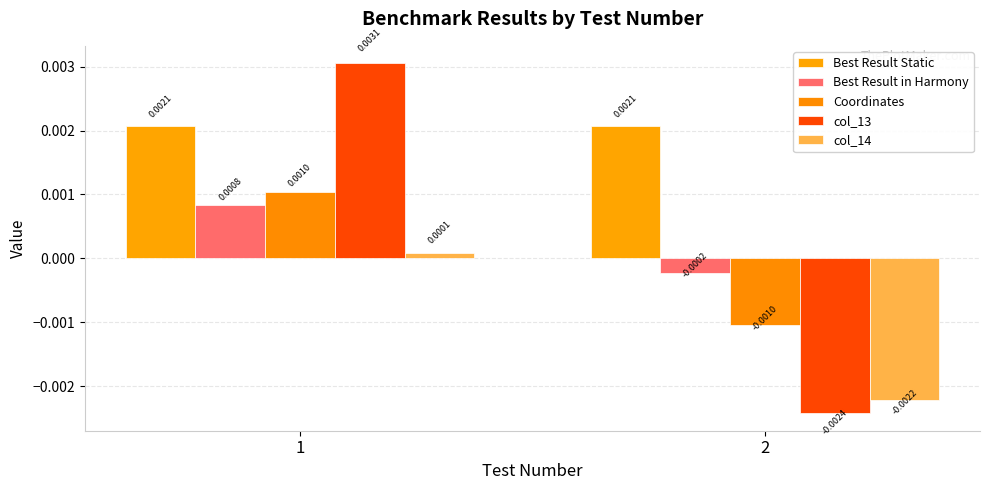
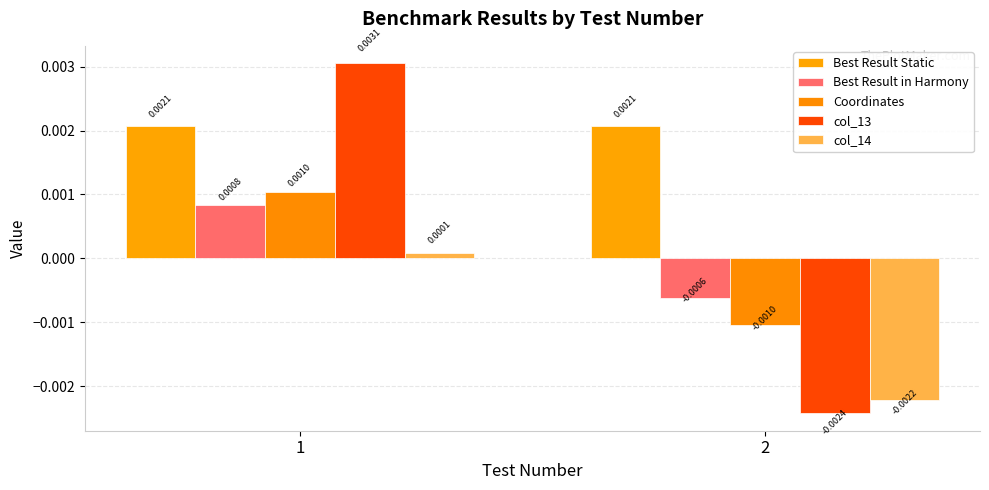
  {
    "Best Result in Harmony": {
      "1": 0.0008,
-     "2": -0.0002
+     "2": -0.0006
    },
    "col_13": {
      "1": 0.0031,
      "2": -0.0024
    },
    "col_14": {
      "1": 0.0001,
      "2": -0.0022
    }
  }
